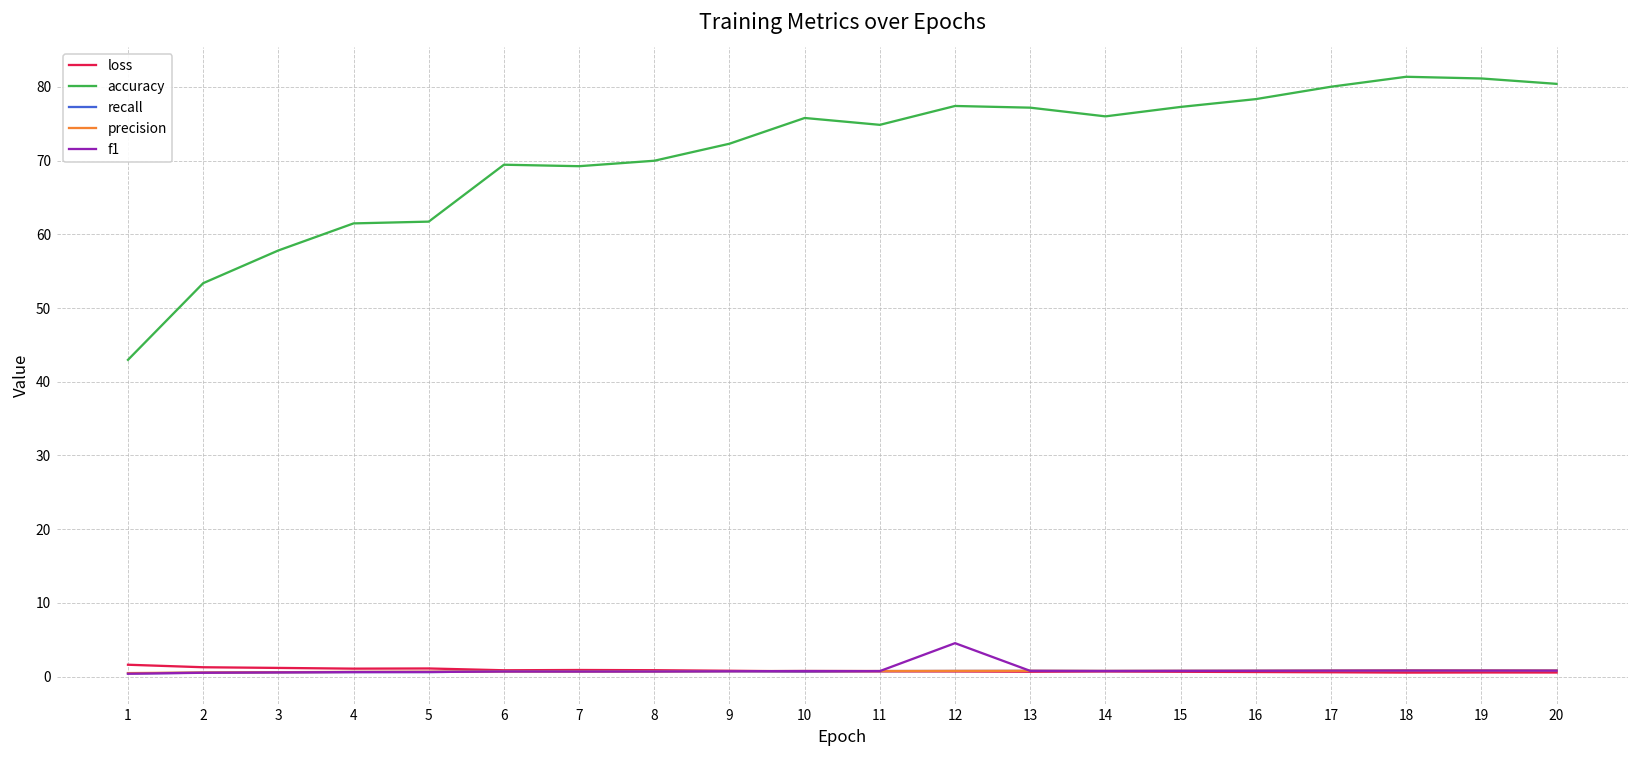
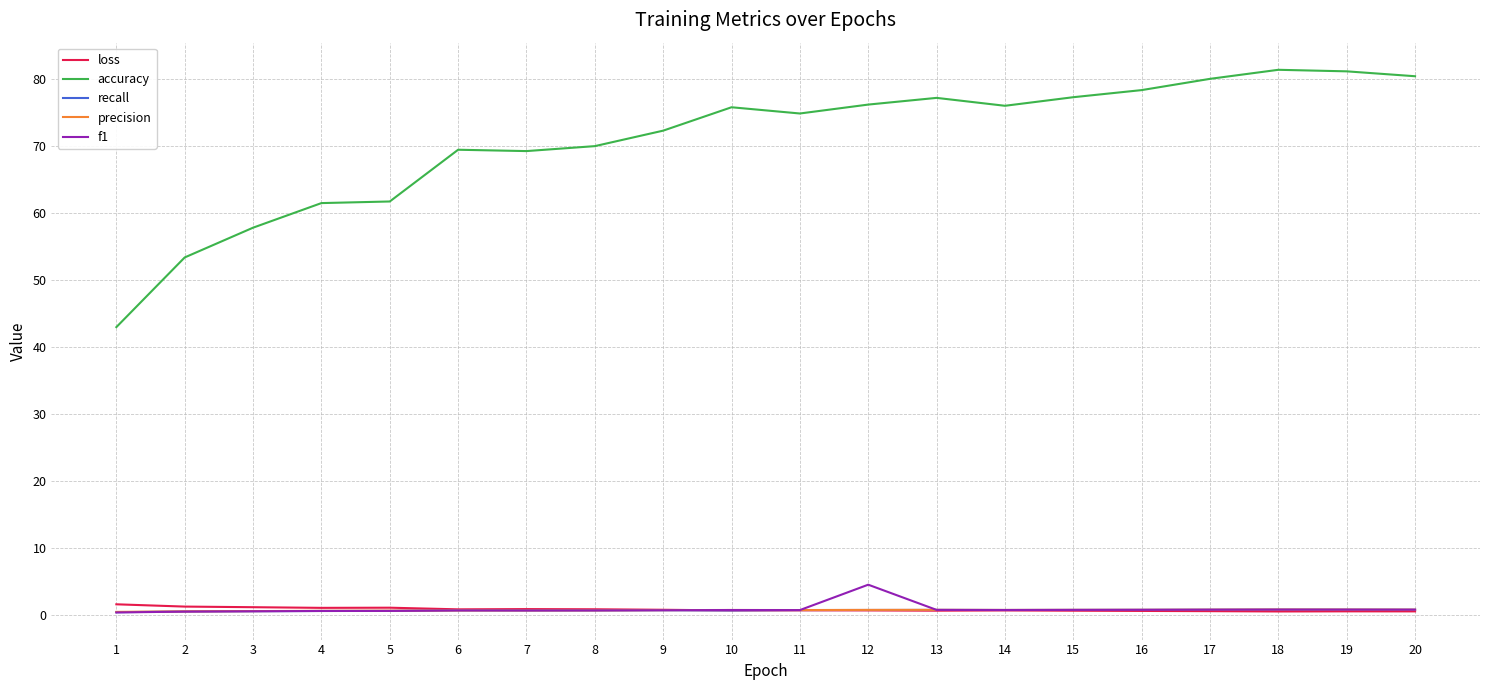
  {
    "loss": {
      "1": 2,
      "2": 1,
      "3": 1,
      "4": 1,
      "5": 1
    },
    "accuracy": {
      "1": 43,
      "2": 53,
      "3": 58,
      "4": 61,
      "5": 62,
      "6": 69,
      "7": 69,
      "8": 70,
      "9": 72,
      "10": 76,
      "11": 75,
-     "12": 77,
+     "12": 76,
      "13": 77,
      "14": 76,
      "15": 77,
      "16": 78,
      "17": 80,
      "18": 81,
      "19": 81,
      "20": 80
    },
    "f1": {
      "12": 5
    }
  }
